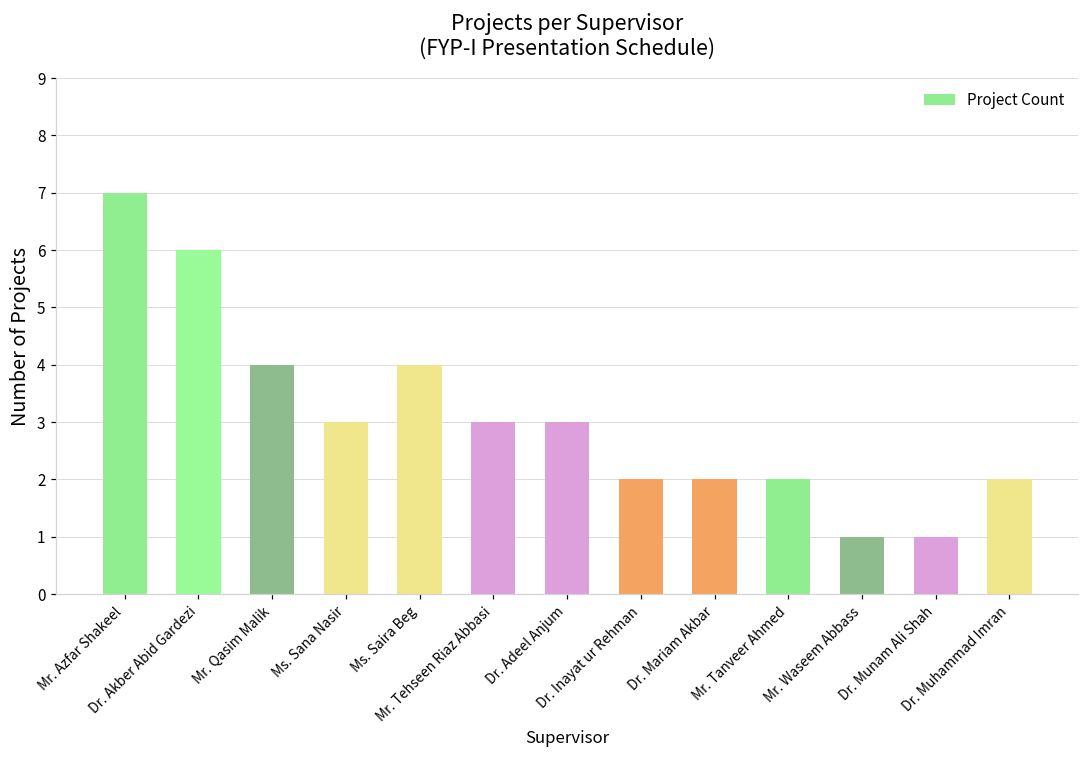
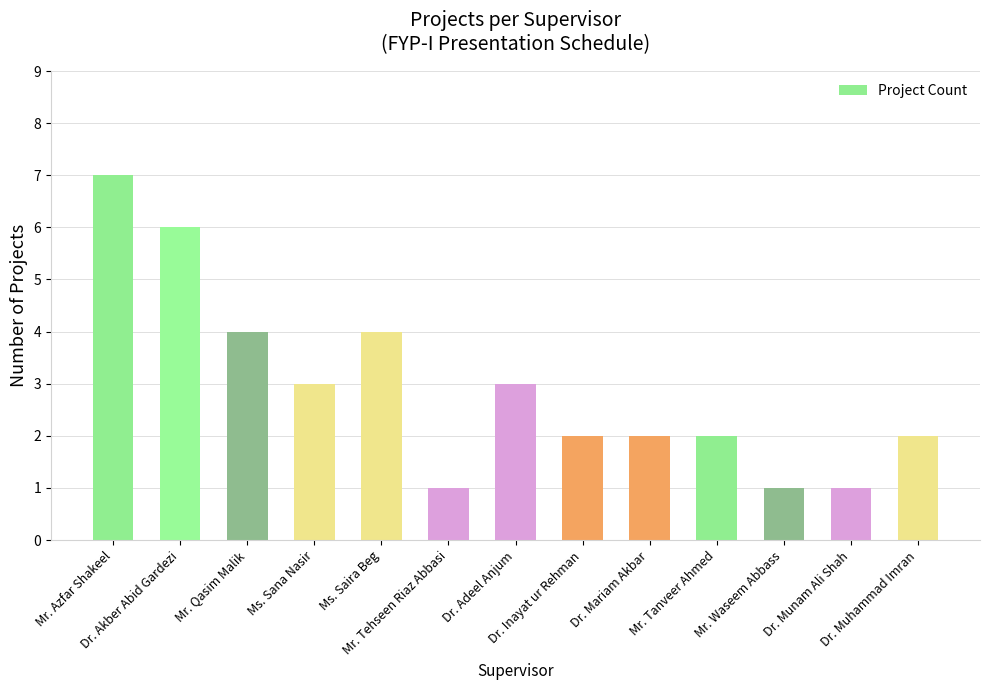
  {
    "Mr. Azfar Shakeel": 7,
    "Dr. Akber Abid Gardezi": 6,
    "Mr. Qasim Malik": 4,
    "Ms. Sana Nasir": 3,
    "Ms. Saira Beg": 4,
-   "Mr. Tehseen Riaz Abbasi": 3,
+   "Mr. Tehseen Riaz Abbasi": 1,
    "Dr. Adeel Anjum": 3,
    "Dr. Inayat ur Rehman": 2,
    "Dr. Mariam Akbar": 2,
    "Mr. Tanveer Ahmed": 2,
    "Mr. Waseem Abbass": 1,
    "Dr. Munam Ali Shah": 1,
    "Dr. Muhammad Imran": 2
  }
